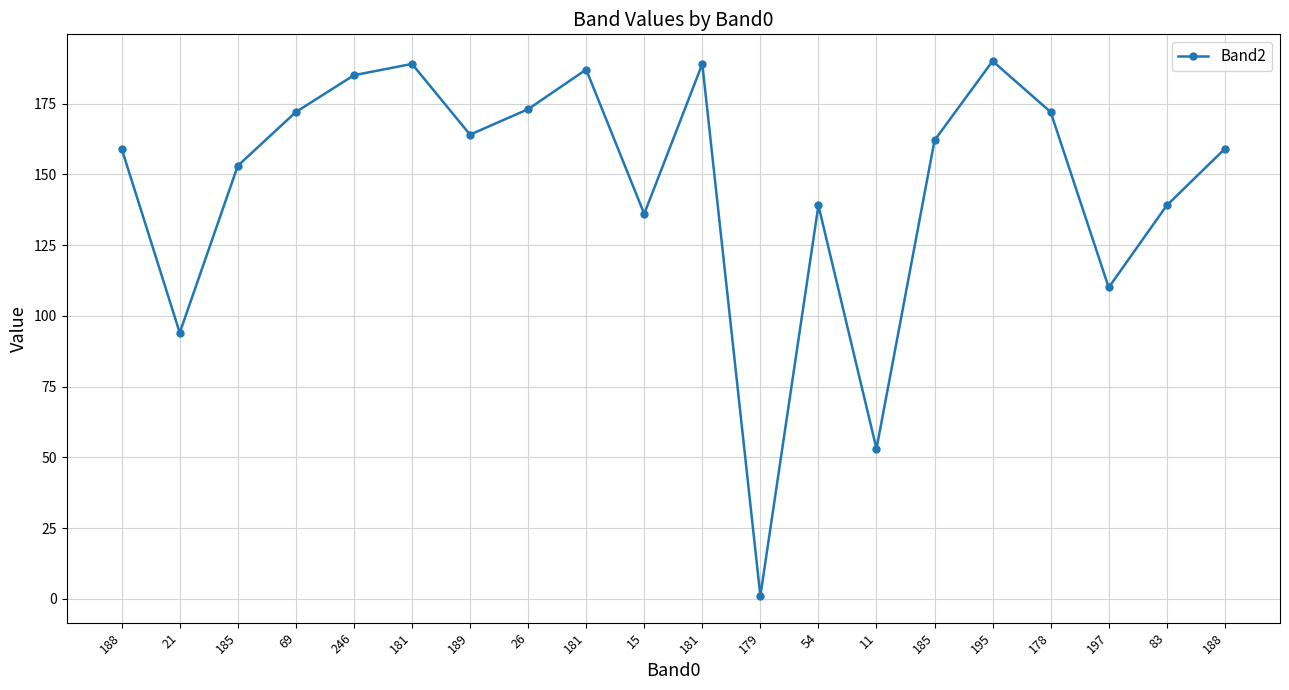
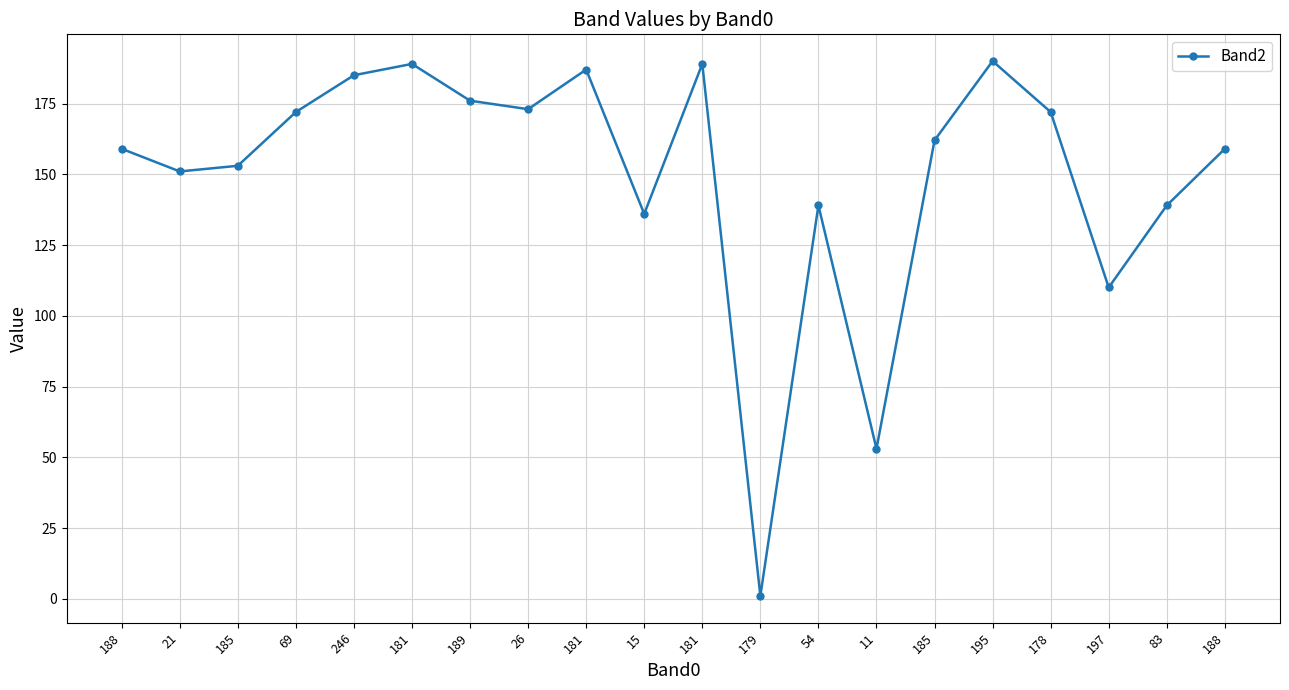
  {
-   "21": 94,
+   "21": 151,
    "69": 172,
    "246": 185,
-   "189": 164,
+   "189": 176,
    "26": 173,
    "15": 136,
    "179": 1,
    "54": 139,
    "11": 53,
    "195": 190,
    "178": 172,
    "197": 110,
    "83": 139
  }
